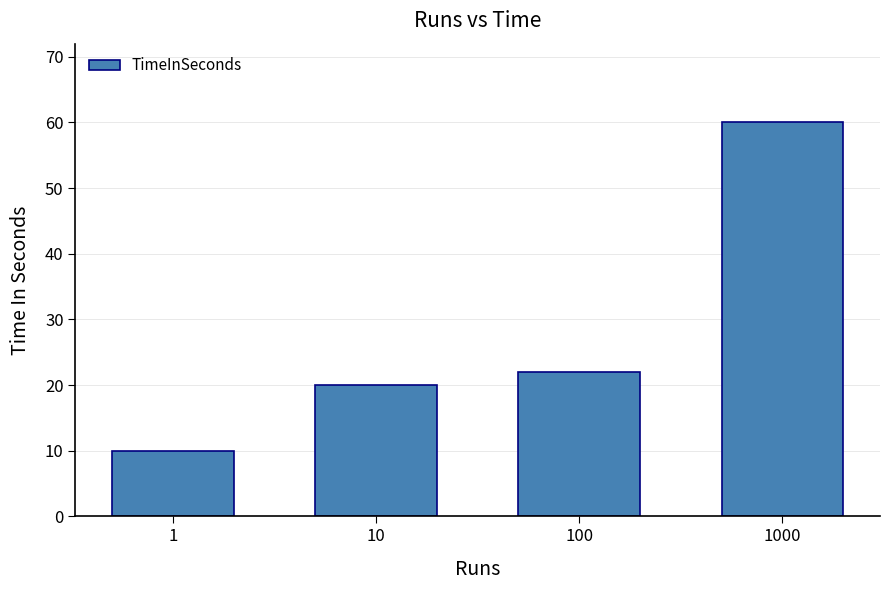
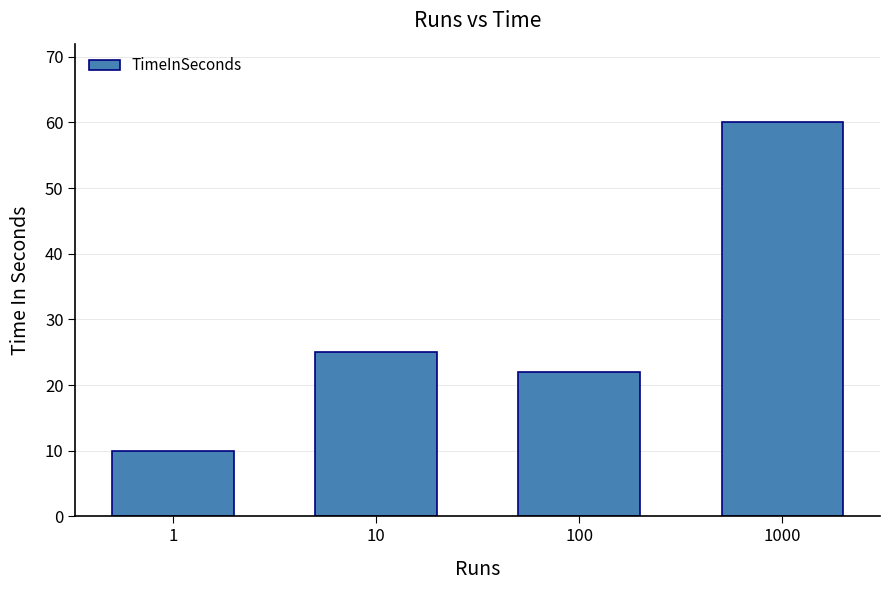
  {
    "1": 10,
-   "10": 20,
+   "10": 25,
    "100": 22,
    "1000": 60
  }
